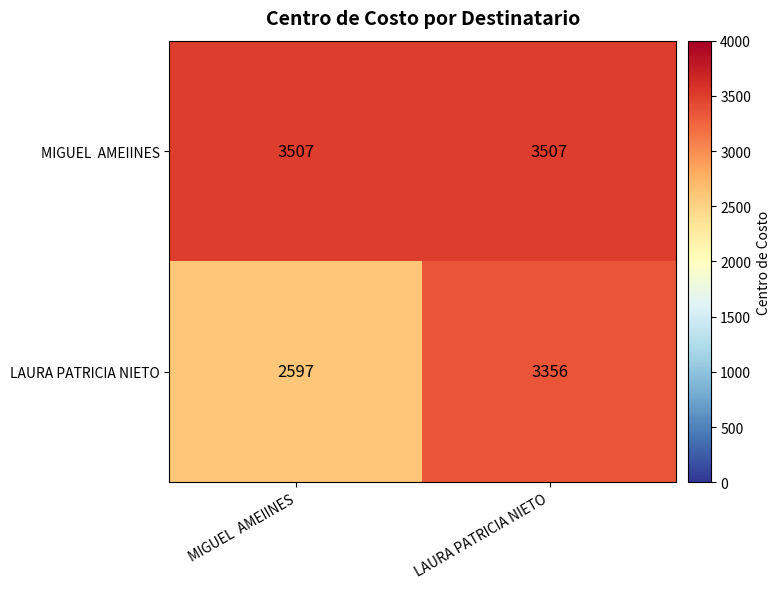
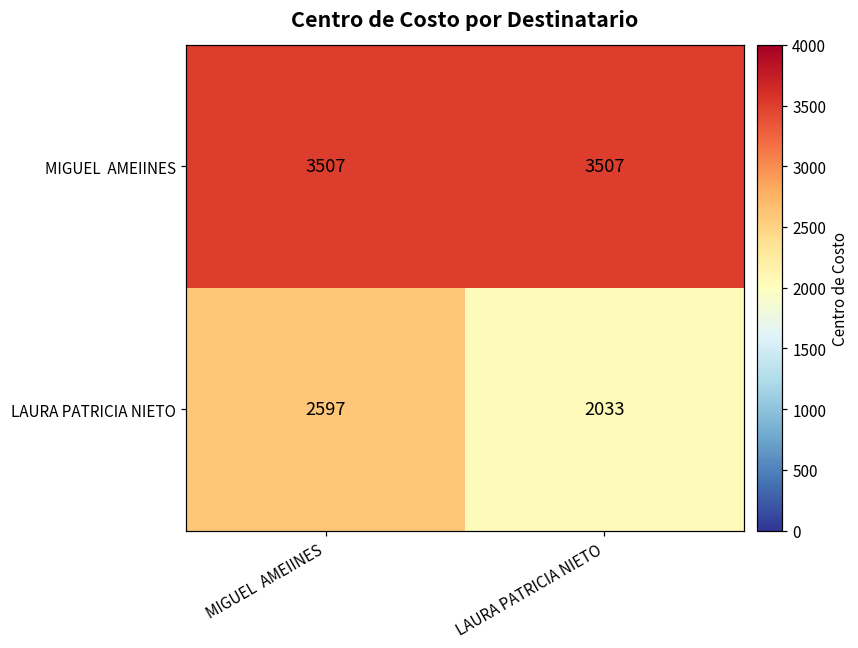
  {
    "MIGUEL AMEIINES": {
      "MIGUEL AMEIINES": 3507,
      "LAURA PATRICIA NIETO": 3507
    },
    "LAURA PATRICIA NIETO": {
      "MIGUEL AMEIINES": 2597,
-     "LAURA PATRICIA NIETO": 3356
+     "LAURA PATRICIA NIETO": 2033
    }
  }
